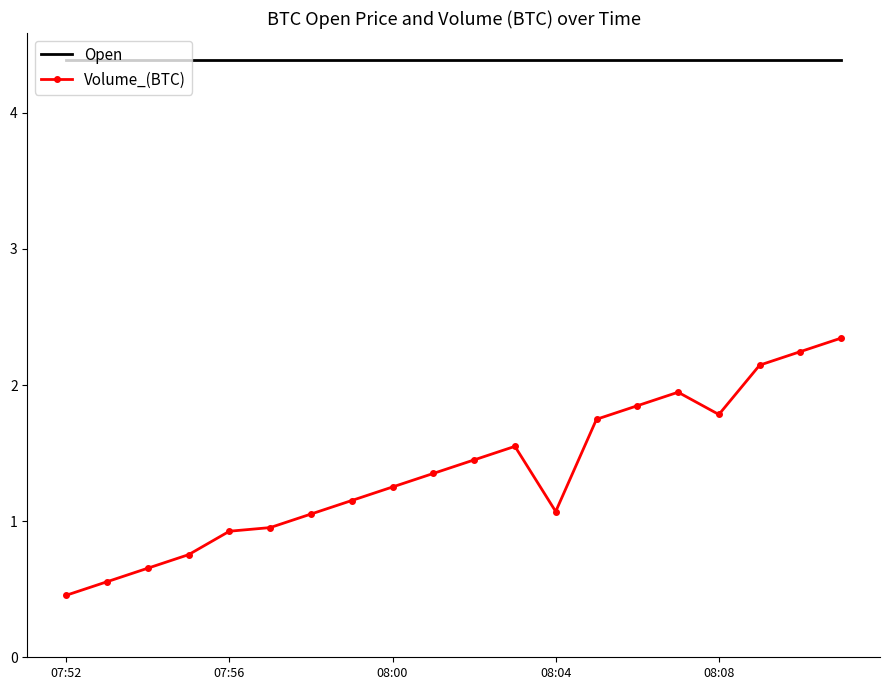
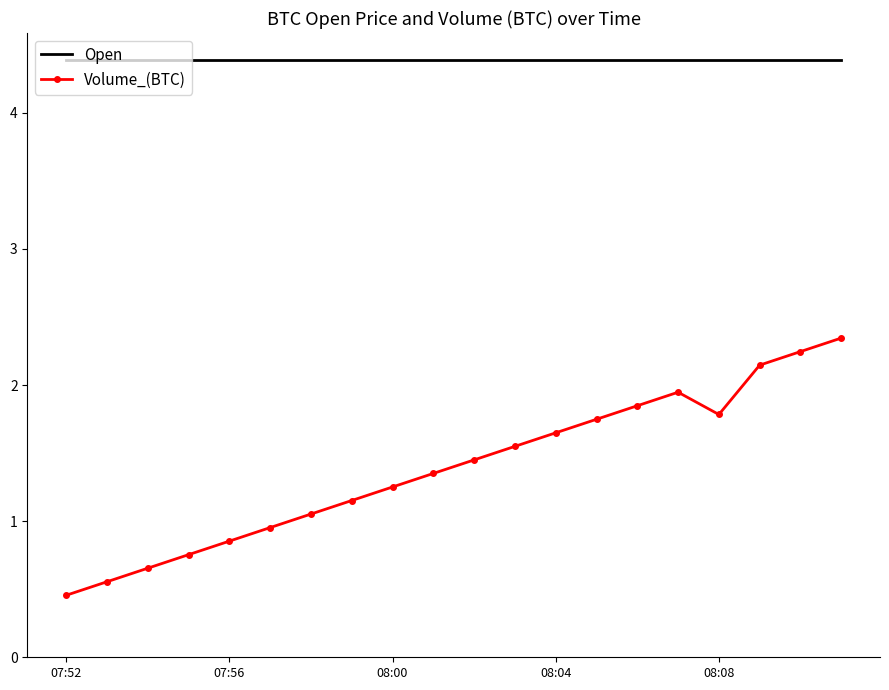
  {
    "Open": {
      "07:56": 4.39,
      "08:00": 4.39,
      "08:04": 4.39,
      "08:08": 4.39
    },
    "Volume_(BTC)": {
      "07:52": 0.46,
-     "07:56": 0.93,
+     "07:56": 0.85,
      "08:00": 1.25,
-     "08:04": 1.07,
+     "08:04": 1.65,
      "08:08": 1.78
    }
  }
